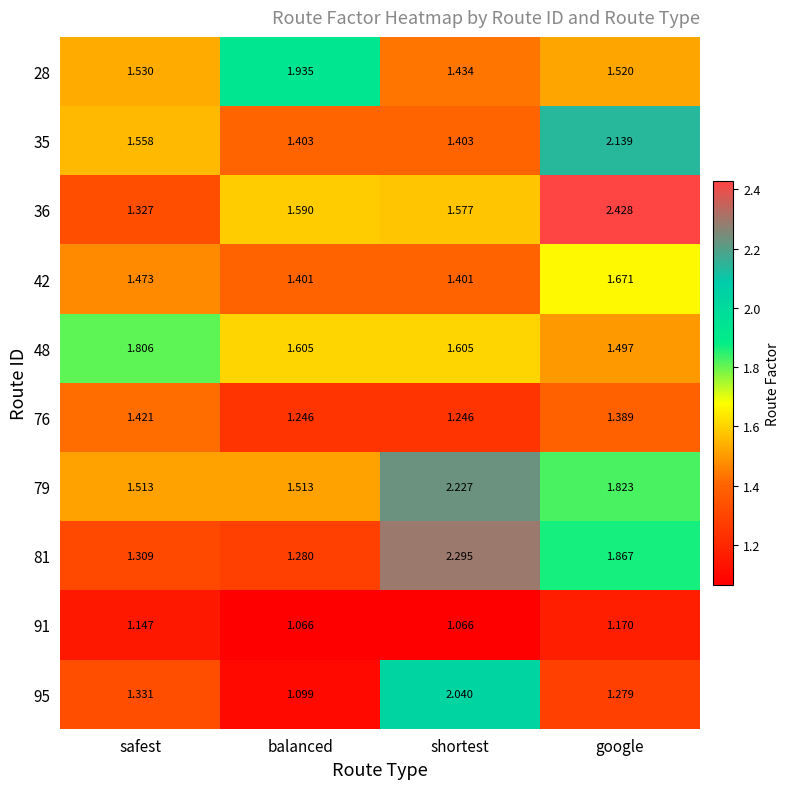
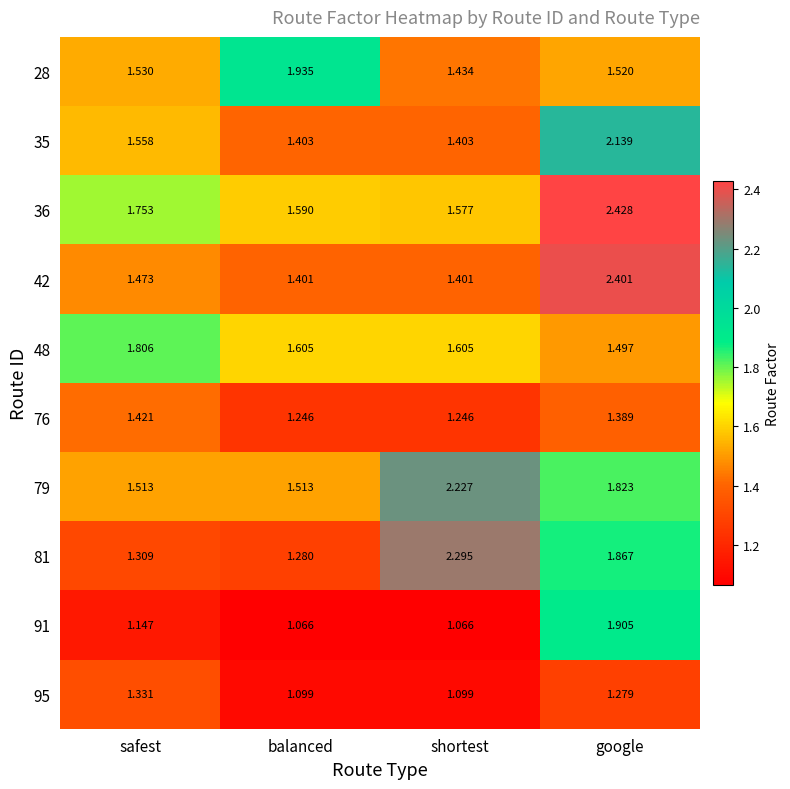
  {
    "28": {
      "safest": 1.530,
      "balanced": 1.935,
      "shortest": 1.434,
      "google": 1.520
    },
    "35": {
      "safest": 1.558,
      "balanced": 1.403,
      "shortest": 1.403,
      "google": 2.139
    },
    "36": {
-     "safest": 1.327,
+     "safest": 1.753,
      "balanced": 1.590,
      "shortest": 1.577,
      "google": 2.428
    },
    "42": {
      "safest": 1.473,
      "balanced": 1.401,
      "shortest": 1.401,
-     "google": 1.671
+     "google": 2.401
    },
    "48": {
      "safest": 1.806,
      "balanced": 1.605,
      "shortest": 1.605,
      "google": 1.497
    },
    "76": {
      "safest": 1.421,
      "balanced": 1.246,
      "shortest": 1.246,
      "google": 1.389
    },
    "79": {
      "safest": 1.513,
      "balanced": 1.513,
      "shortest": 2.227,
      "google": 1.823
    },
    "81": {
      "safest": 1.309,
      "balanced": 1.280,
      "shortest": 2.295,
      "google": 1.867
    },
    "91": {
      "safest": 1.147,
      "balanced": 1.066,
      "shortest": 1.066,
-     "google": 1.170
+     "google": 1.905
    },
    "95": {
      "safest": 1.331,
      "balanced": 1.099,
-     "shortest": 2.040,
+     "shortest": 1.099,
      "google": 1.279
    }
  }
